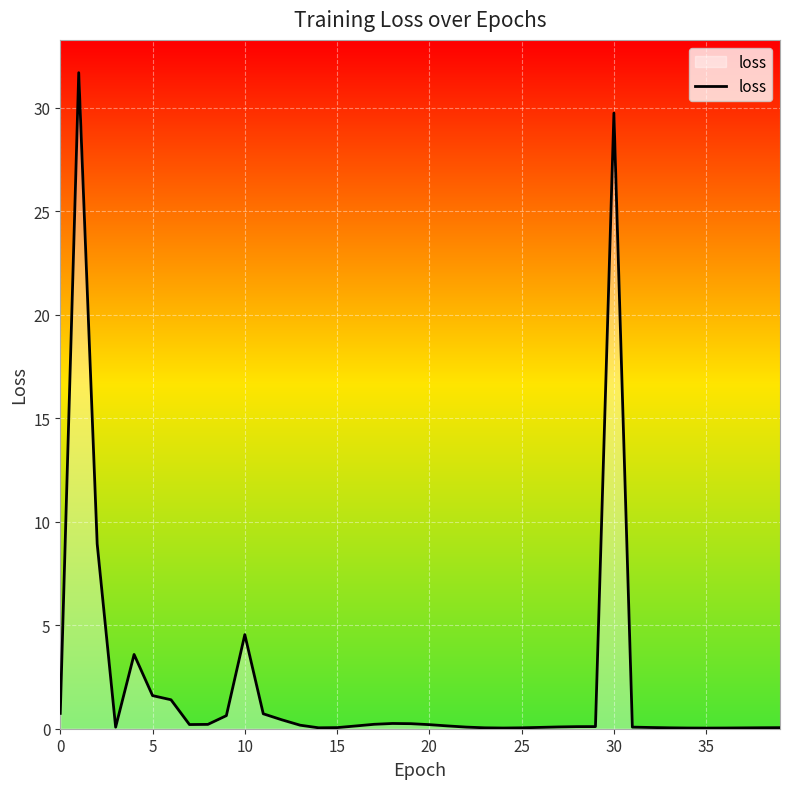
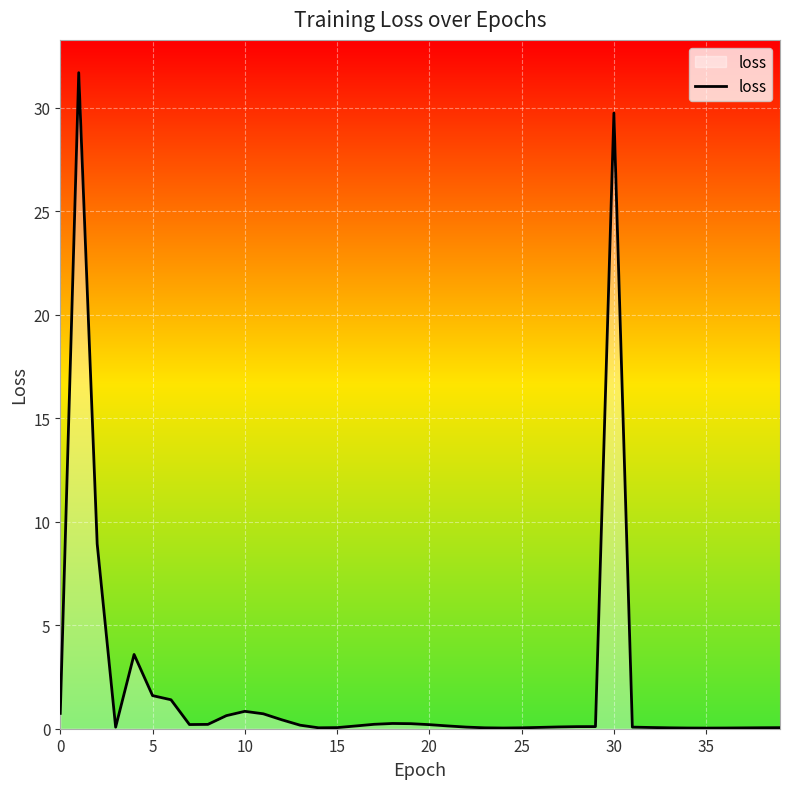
  {
    "0": 0.7,
    "5": 1.6,
-   "10": 4.5,
+   "10": 0.8,
    "15": 0.1,
    "20": 0.2,
    "25": 0.0,
    "30": 29.7,
    "35": 0.0
  }
